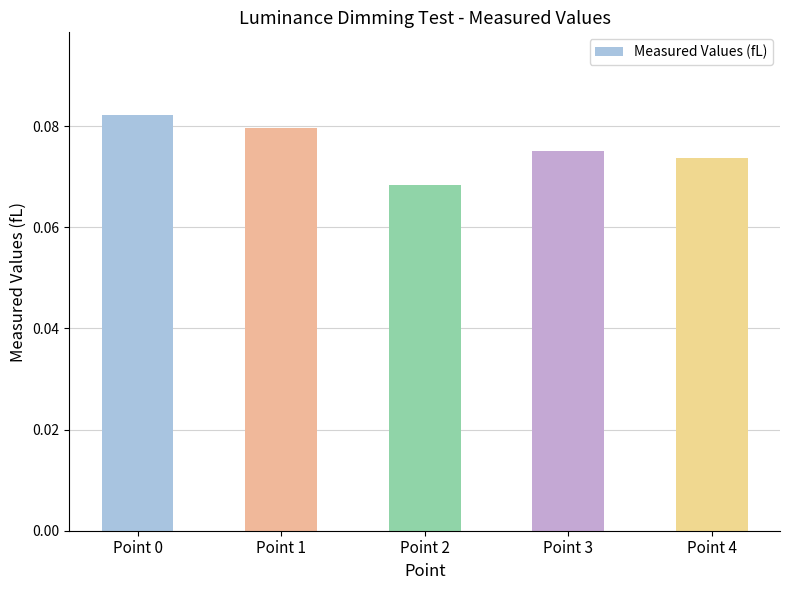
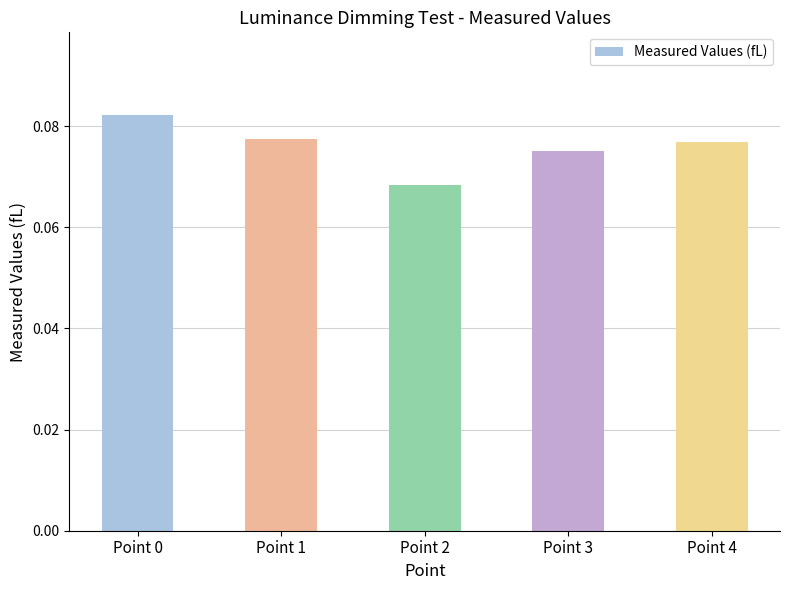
  {
    "Point 0": 0.082,
-   "Point 1": 0.080,
+   "Point 1": 0.077,
    "Point 2": 0.068,
    "Point 3": 0.075,
-   "Point 4": 0.074
+   "Point 4": 0.077
  }
